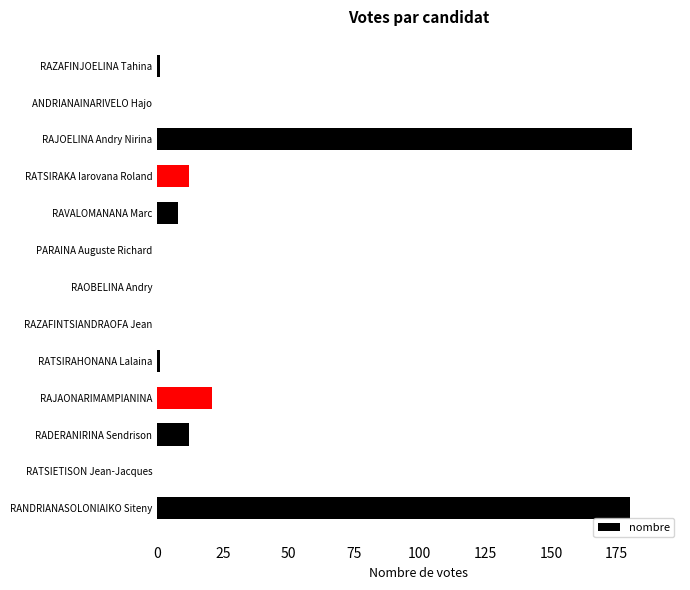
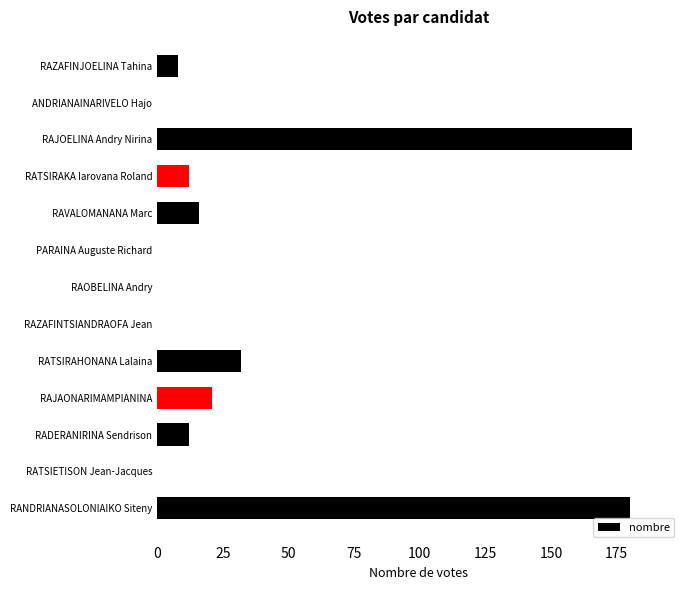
  {
-   "RAZAFINJOELINA Tahina": 1,
+   "RAZAFINJOELINA Tahina": 8,
    "ANDRIANAINARIVELO Hajo": 0,
    "RAJOELINA Andry Nirina": 181,
    "RATSIRAKA Iarovana Roland": 12,
-   "RAVALOMANANA Marc": 8,
+   "RAVALOMANANA Marc": 16,
    "PARAINA Auguste Richard": 0,
    "RAOBELINA Andry": 0,
    "RAZAFINTSIANDRAOFA Jean": 0,
-   "RATSIRAHONANA Lalaina": 1,
+   "RATSIRAHONANA Lalaina": 32,
    "RAJAONARIMAMPIANINA": 21,
    "RADERANIRINA Sendrison": 12,
    "RATSIETISON Jean-Jacques": 0,
    "RANDRIANASOLONIAIKO Siteny": 180
  }
